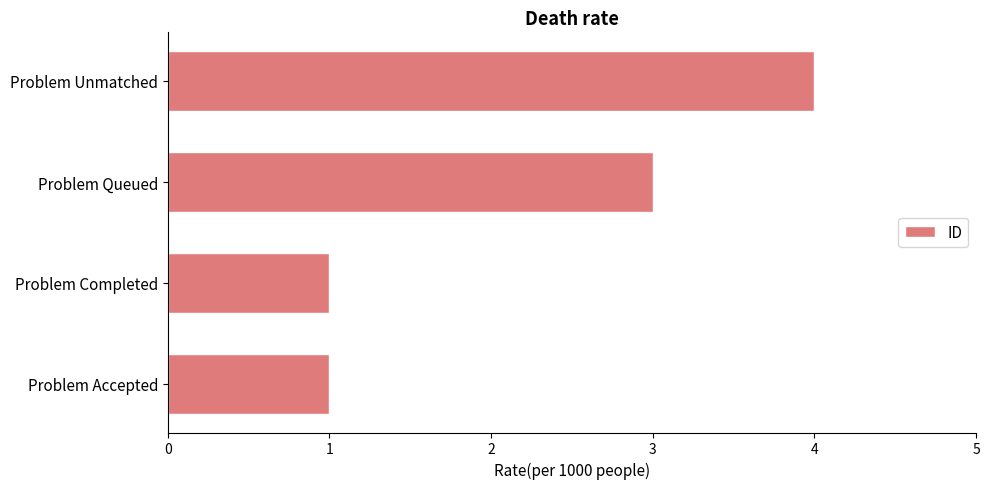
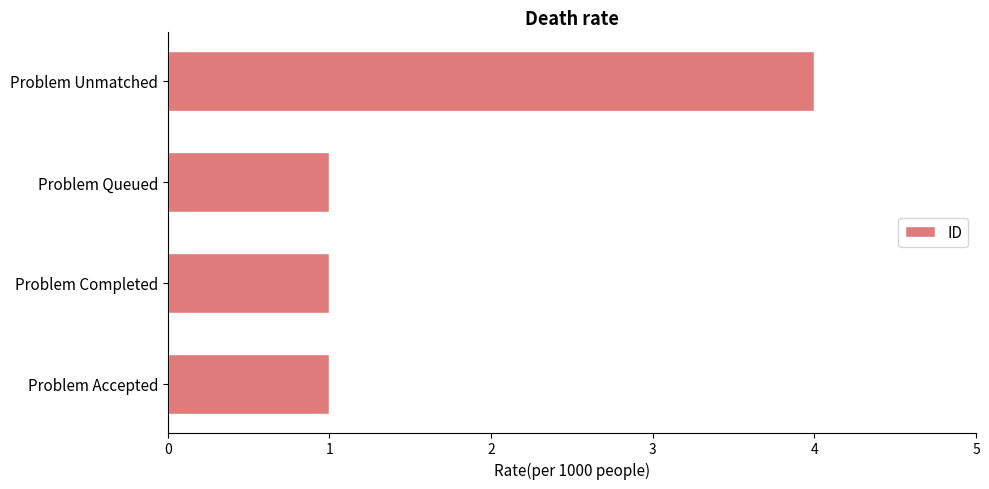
  {
    "Problem Unmatched": 4,
-   "Problem Queued": 3,
+   "Problem Queued": 1,
    "Problem Completed": 1,
    "Problem Accepted": 1
  }
